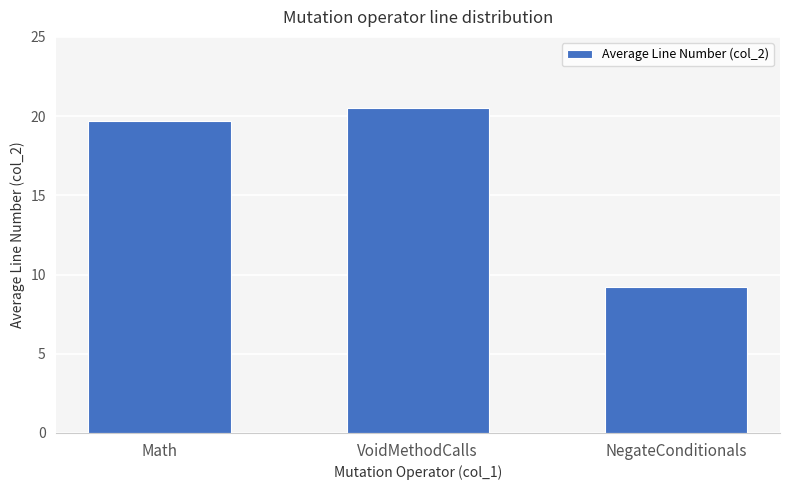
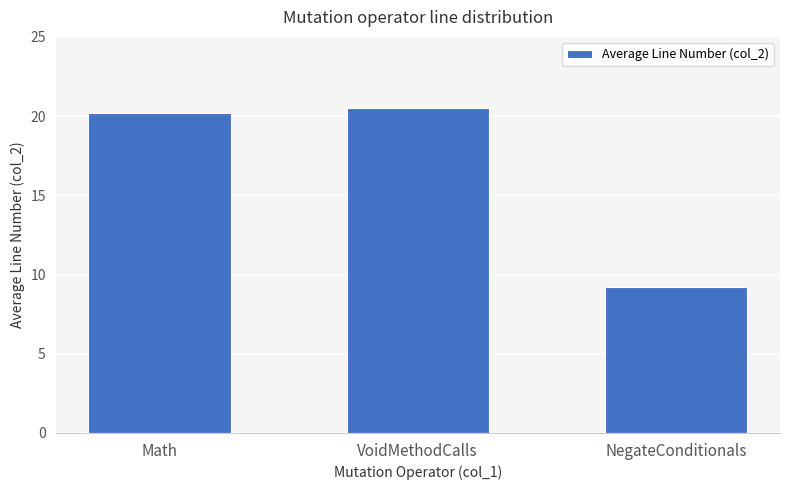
  {
-   "Math": 19.7,
+   "Math": 20.2,
    "VoidMethodCalls": 20.5,
    "NegateConditionals": 9.2
  }
